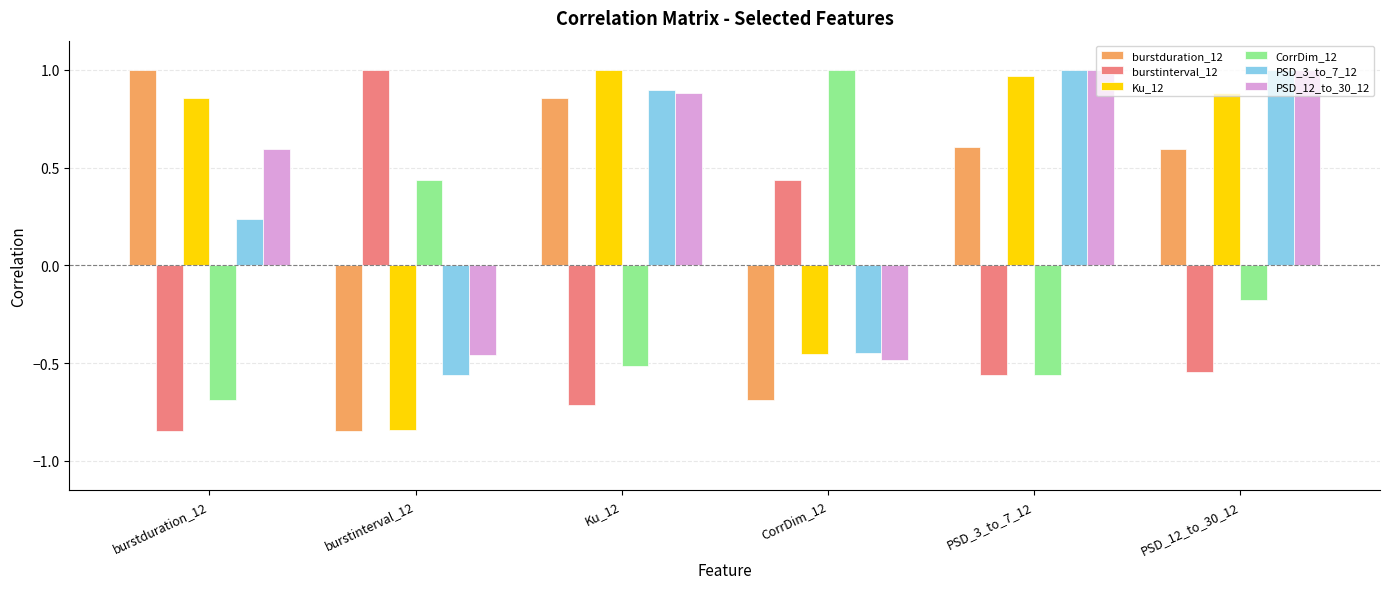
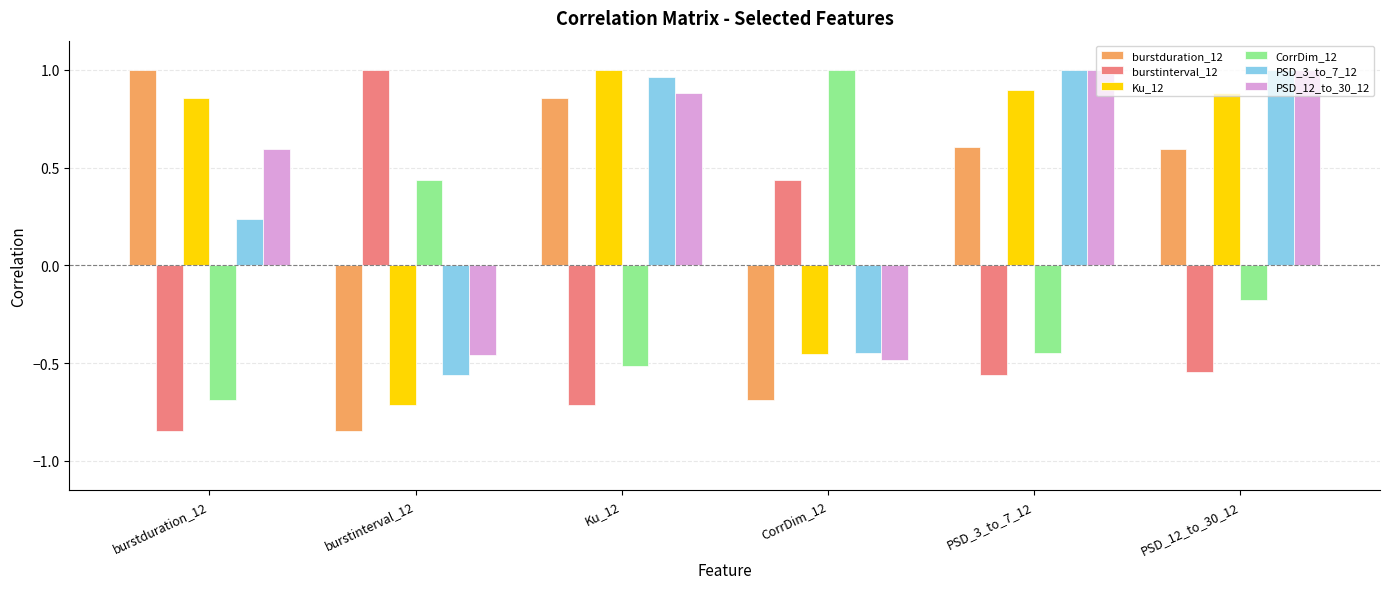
  {
    "Ku_12": {
      "burstduration_12": 0.86,
-     "burstinterval_12": -0.84,
+     "burstinterval_12": -0.71,
      "Ku_12": 1.00,
      "CorrDim_12": -0.45,
-     "PSD_3_to_7_12": 0.97
+     "PSD_3_to_7_12": 0.90
    },
    "CorrDim_12": {
      "burstduration_12": -0.69,
      "burstinterval_12": 0.44,
      "Ku_12": -0.52,
      "CorrDim_12": 1.00,
-     "PSD_3_to_7_12": -0.56,
+     "PSD_3_to_7_12": -0.45,
      "PSD_12_to_30_12": -0.18
    },
    "PSD_3_to_7_12": {
      "burstduration_12": 0.24,
      "burstinterval_12": -0.56,
-     "Ku_12": 0.90,
+     "Ku_12": 0.96,
      "CorrDim_12": -0.45,
      "PSD_3_to_7_12": 1.00
    },
    "PSD_12_to_30_12": {
      "burstduration_12": 0.60,
      "burstinterval_12": -0.46,
      "Ku_12": 0.88,
      "CorrDim_12": -0.48
    }
  }
